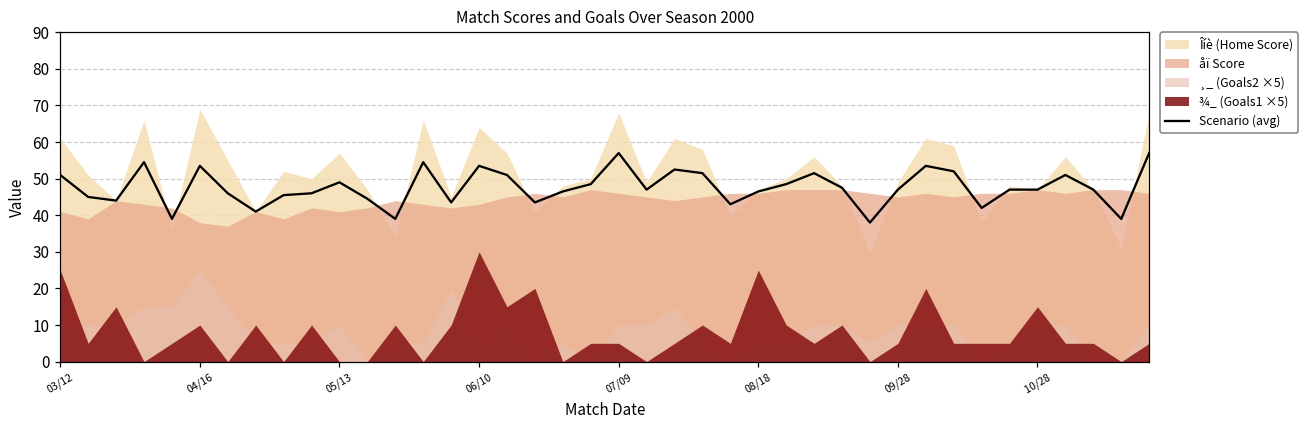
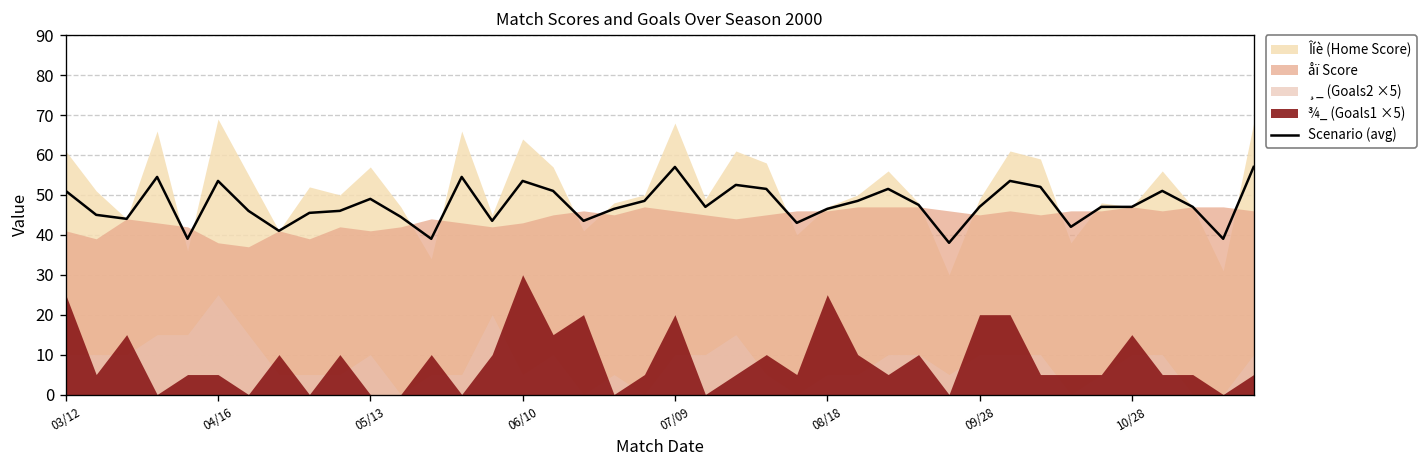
  {
    "Scenario (avg)": {
      "03/12": 51,
      "04/16": 54,
      "05/13": 49,
      "06/10": 54,
      "07/09": 57,
      "09/28": 47
    },
    "¾_ (Goals1 ×5)": {
      "03/12": 25,
-     "04/16": 10,
+     "04/16": 5,
      "05/13": 0,
      "06/10": 30,
-     "07/09": 5,
+     "07/09": 20,
      "08/18": 25,
-     "09/28": 5,
+     "09/28": 20,
      "10/28": 15
    }
  }
